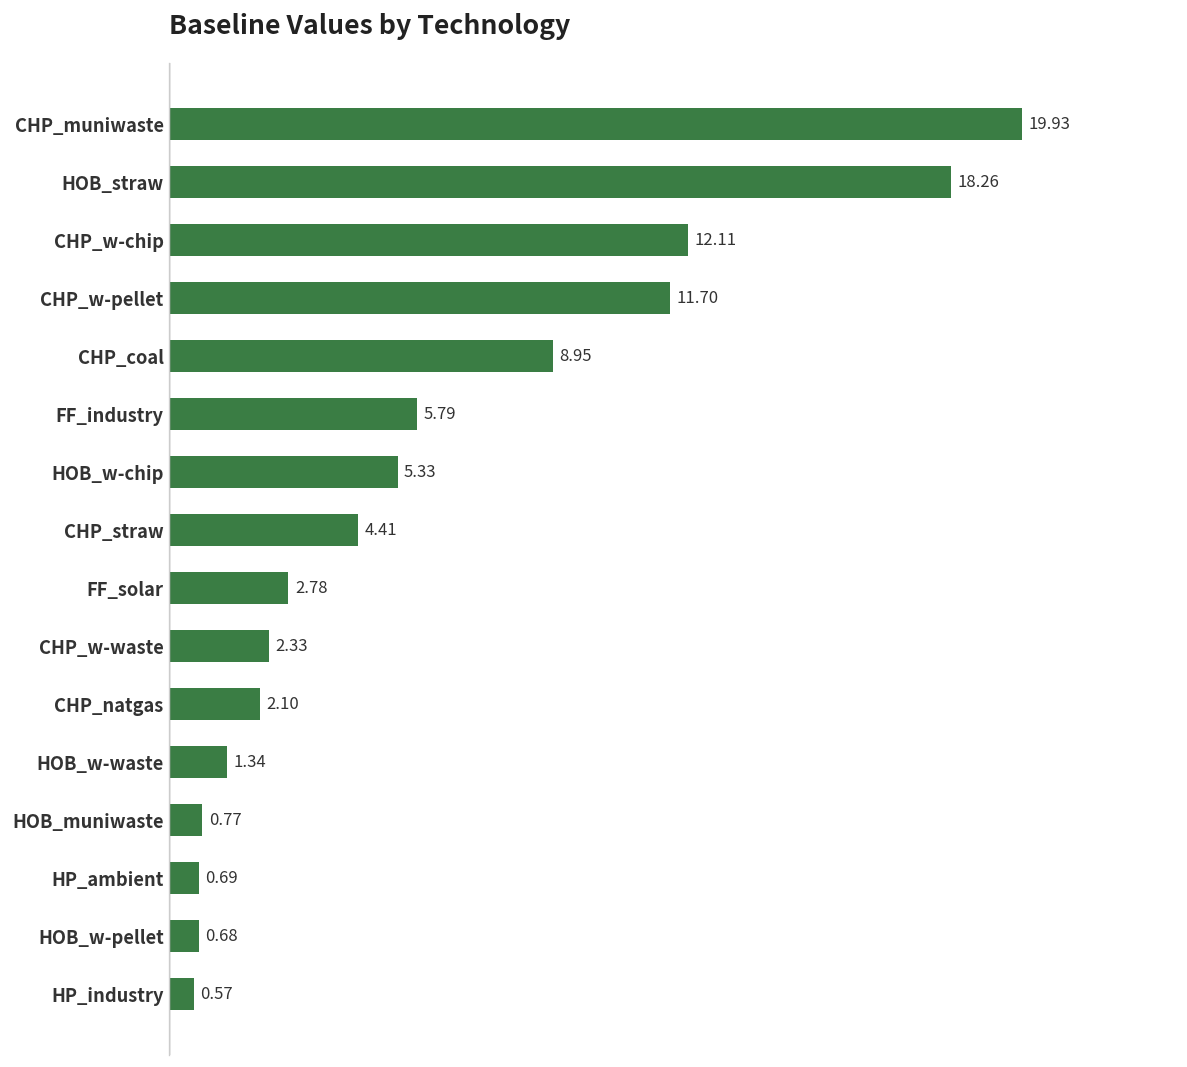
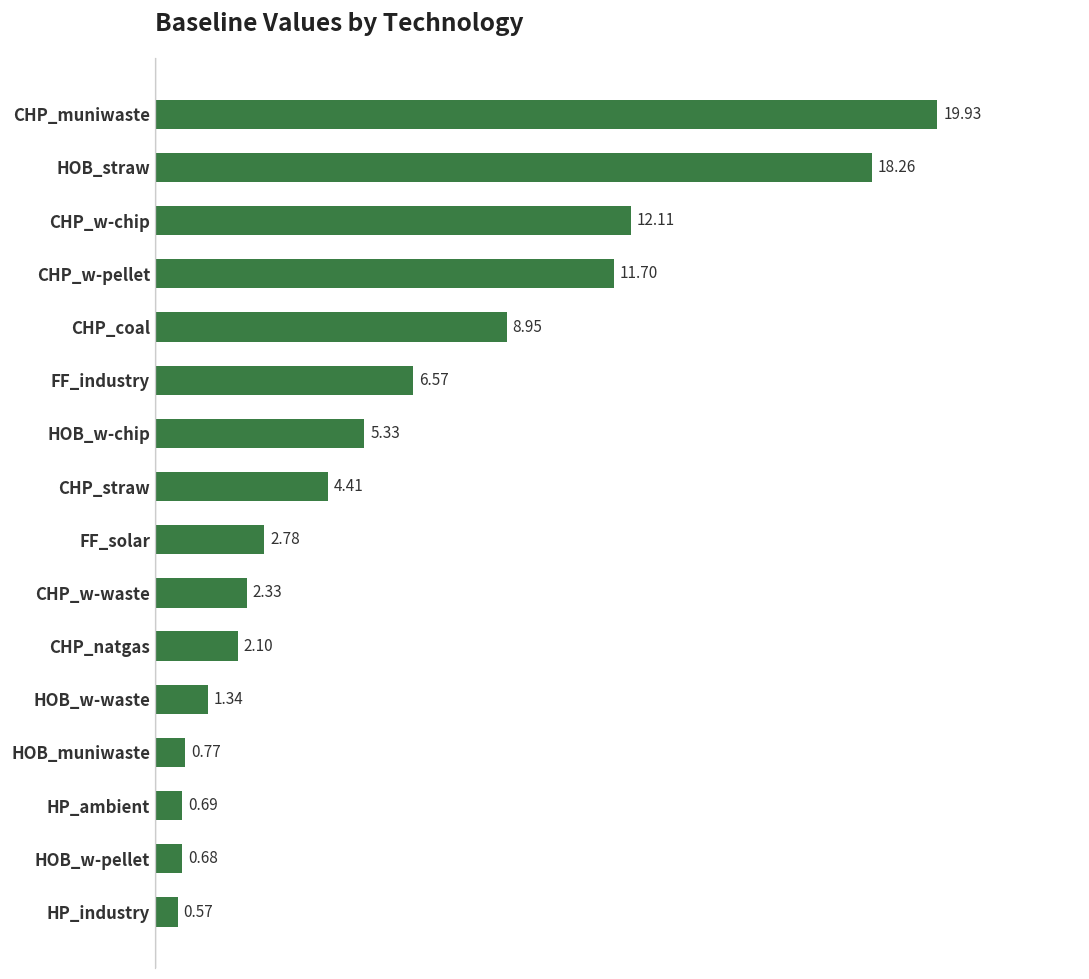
  {
    "CHP_muniwaste": 19.93,
    "HOB_straw": 18.26,
    "CHP_w-chip": 12.11,
    "CHP_w-pellet": 11.70,
    "CHP_coal": 8.95,
-   "FF_industry": 5.79,
+   "FF_industry": 6.57,
    "HOB_w-chip": 5.33,
    "CHP_straw": 4.41,
    "FF_solar": 2.78,
    "CHP_w-waste": 2.33,
    "CHP_natgas": 2.10,
    "HOB_w-waste": 1.34,
    "HOB_muniwaste": 0.77,
    "HP_ambient": 0.69,
    "HOB_w-pellet": 0.68,
    "HP_industry": 0.57
  }
